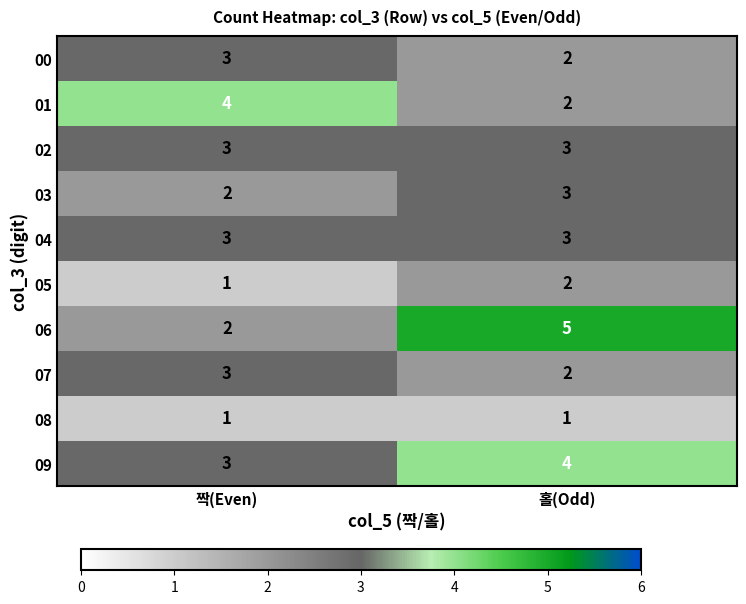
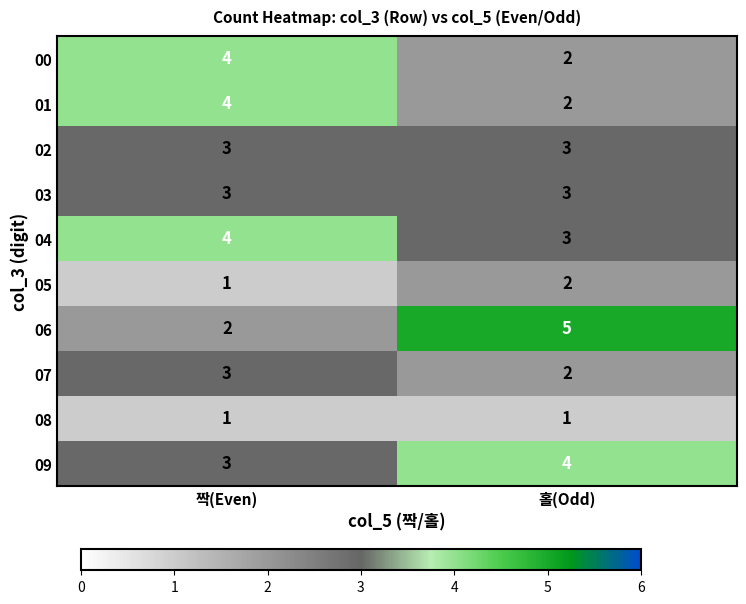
  {
    "00": {
-     "짝(Even)": 3,
+     "짝(Even)": 4,
      "홀(Odd)": 2
    },
    "01": {
      "짝(Even)": 4,
      "홀(Odd)": 2
    },
    "02": {
      "짝(Even)": 3,
      "홀(Odd)": 3
    },
    "03": {
-     "짝(Even)": 2,
+     "짝(Even)": 3,
      "홀(Odd)": 3
    },
    "04": {
-     "짝(Even)": 3,
+     "짝(Even)": 4,
      "홀(Odd)": 3
    },
    "05": {
      "짝(Even)": 1,
      "홀(Odd)": 2
    },
    "06": {
      "짝(Even)": 2,
      "홀(Odd)": 5
    },
    "07": {
      "짝(Even)": 3,
      "홀(Odd)": 2
    },
    "08": {
      "짝(Even)": 1,
      "홀(Odd)": 1
    },
    "09": {
      "짝(Even)": 3,
      "홀(Odd)": 4
    }
  }
